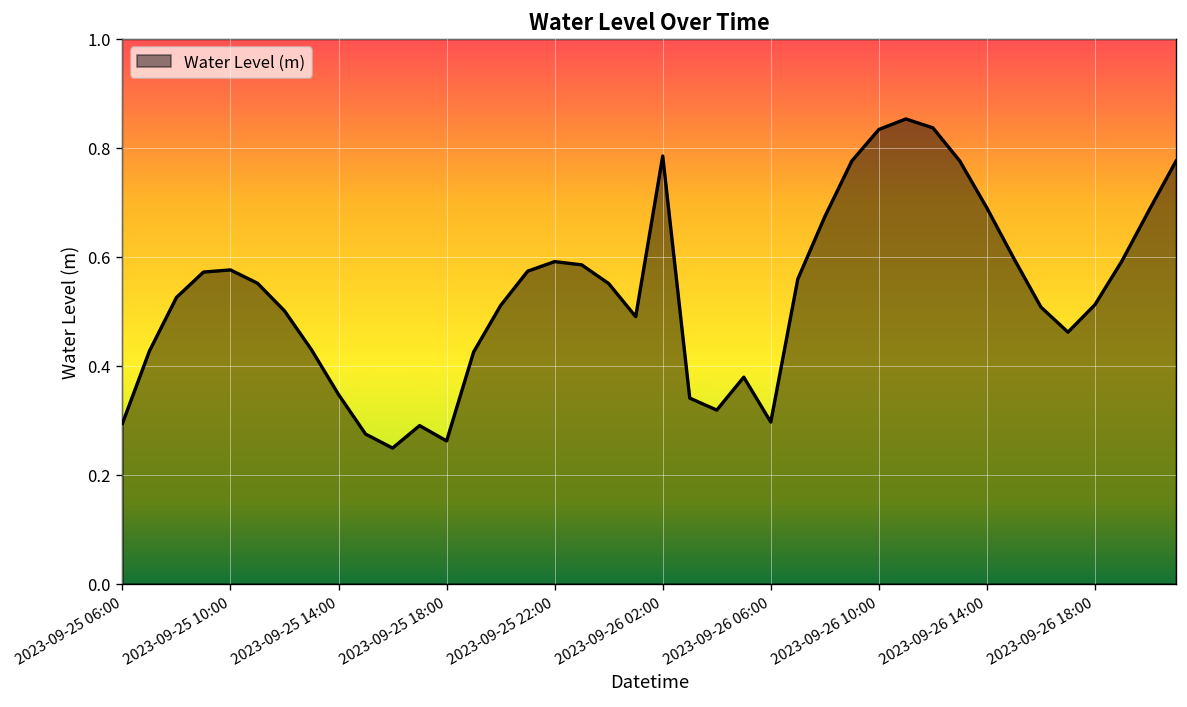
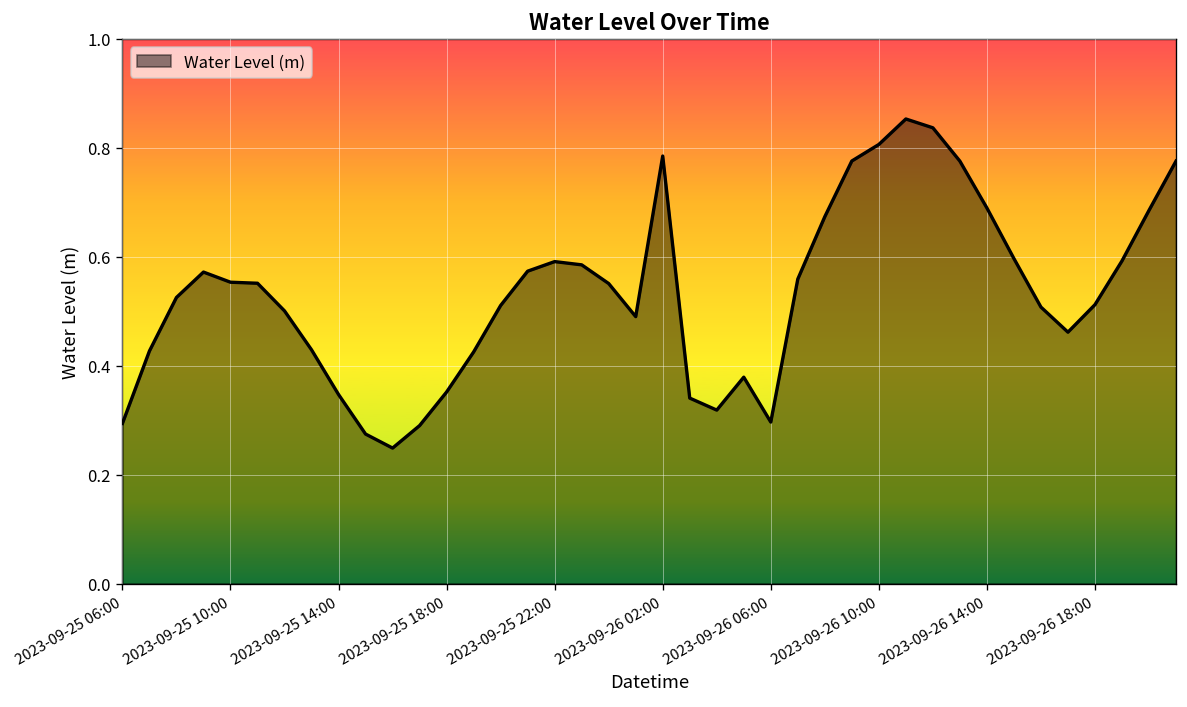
  {
    "2023-09-25 06:00": 0.29,
-   "2023-09-25 10:00": 0.58,
+   "2023-09-25 10:00": 0.55,
    "2023-09-25 14:00": 0.35,
-   "2023-09-25 18:00": 0.26,
+   "2023-09-25 18:00": 0.35,
    "2023-09-25 22:00": 0.59,
    "2023-09-26 02:00": 0.79,
    "2023-09-26 06:00": 0.30,
-   "2023-09-26 10:00": 0.83,
+   "2023-09-26 10:00": 0.81,
    "2023-09-26 14:00": 0.69,
    "2023-09-26 18:00": 0.51
  }
